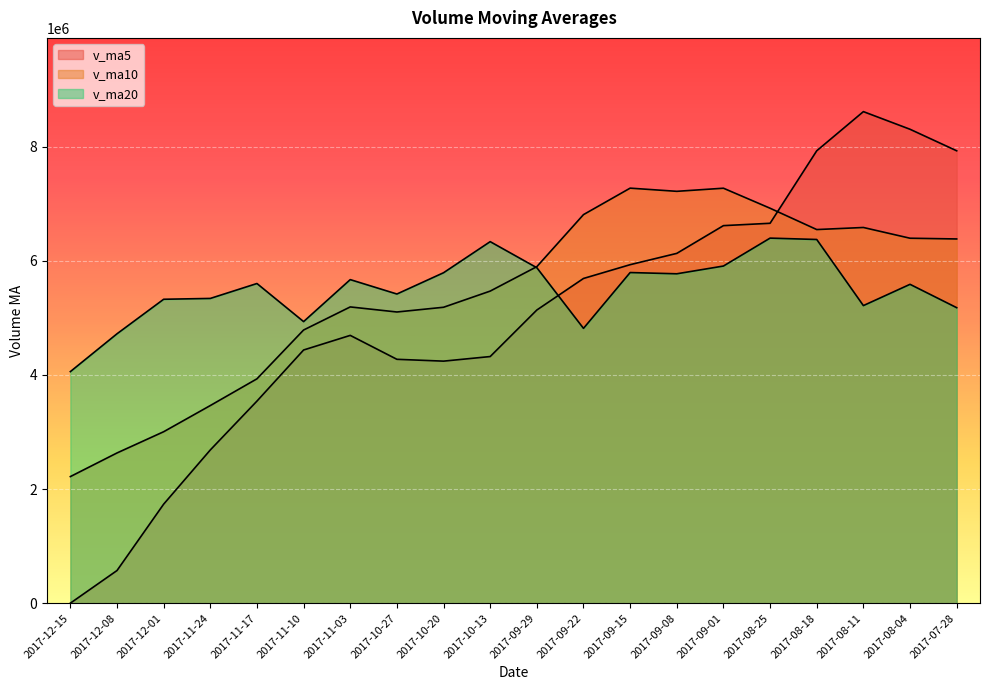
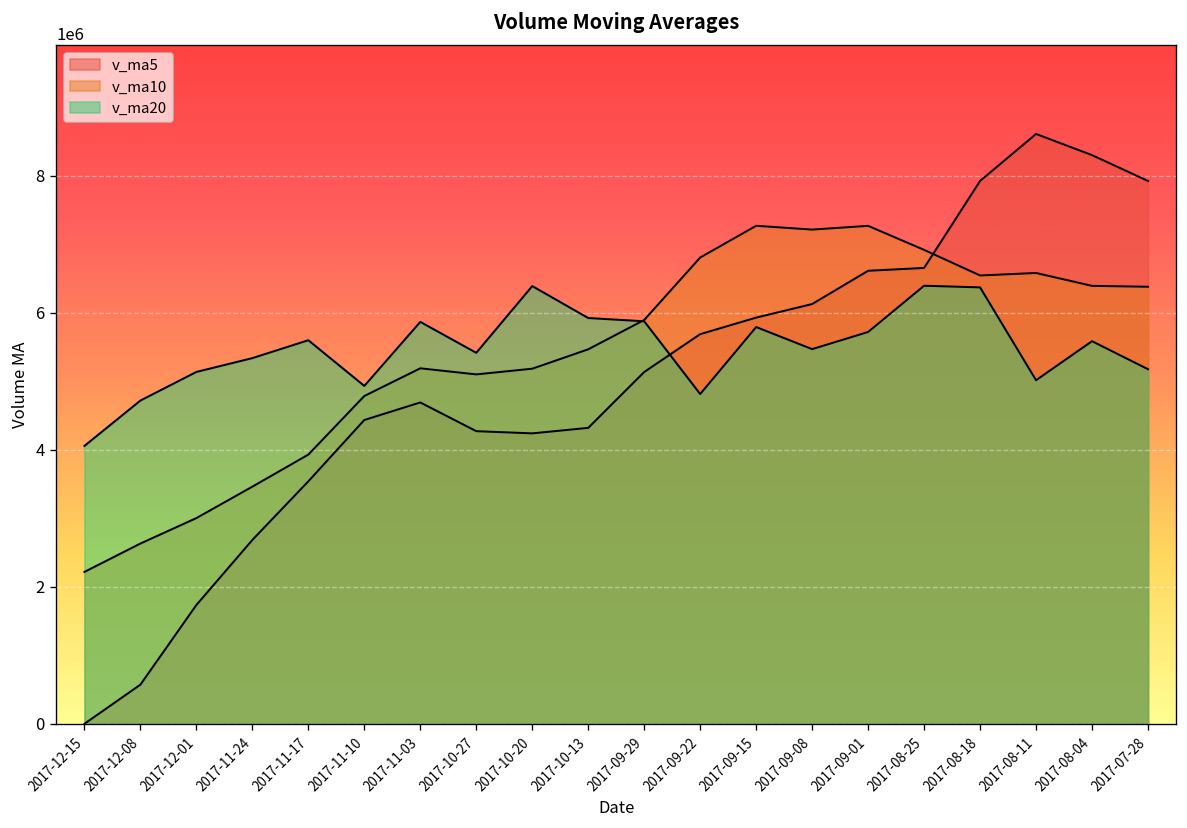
  {
    "v_ma20": {
      "2017-12-15": 4100000,
      "2017-12-08": 4700000,
-     "2017-12-01": 5300000,
+     "2017-12-01": 5100000,
      "2017-11-24": 5300000,
      "2017-11-17": 5600000,
      "2017-11-10": 4900000,
-     "2017-11-03": 5700000,
+     "2017-11-03": 5900000,
      "2017-10-27": 5400000,
-     "2017-10-20": 5800000,
-     "2017-10-13": 6300000,
+     "2017-10-20": 6400000,
+     "2017-10-13": 5900000,
      "2017-09-22": 4800000,
      "2017-09-15": 5800000,
-     "2017-09-08": 5800000,
-     "2017-09-01": 5900000,
+     "2017-09-08": 5500000,
+     "2017-09-01": 5700000,
      "2017-08-25": 6400000,
      "2017-08-18": 6400000,
-     "2017-08-11": 5200000,
+     "2017-08-11": 5000000,
      "2017-08-04": 5600000,
      "2017-07-28": 5200000
    }
  }
